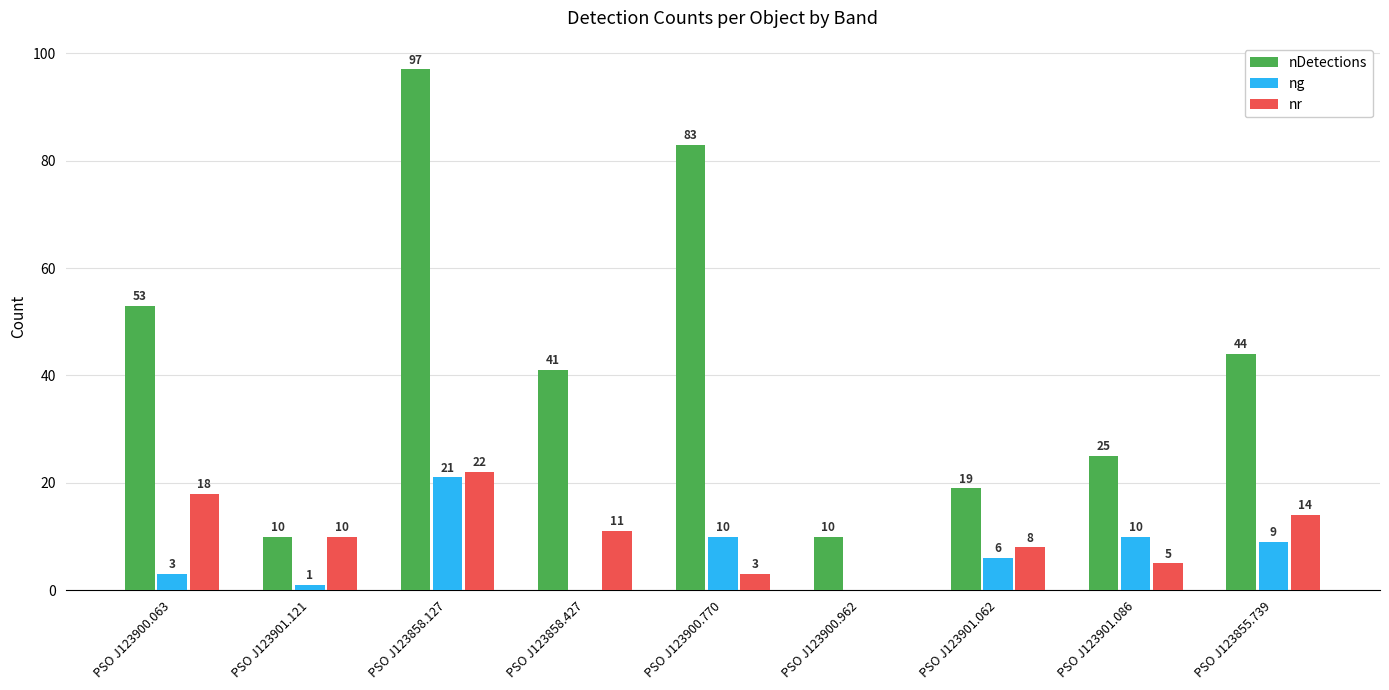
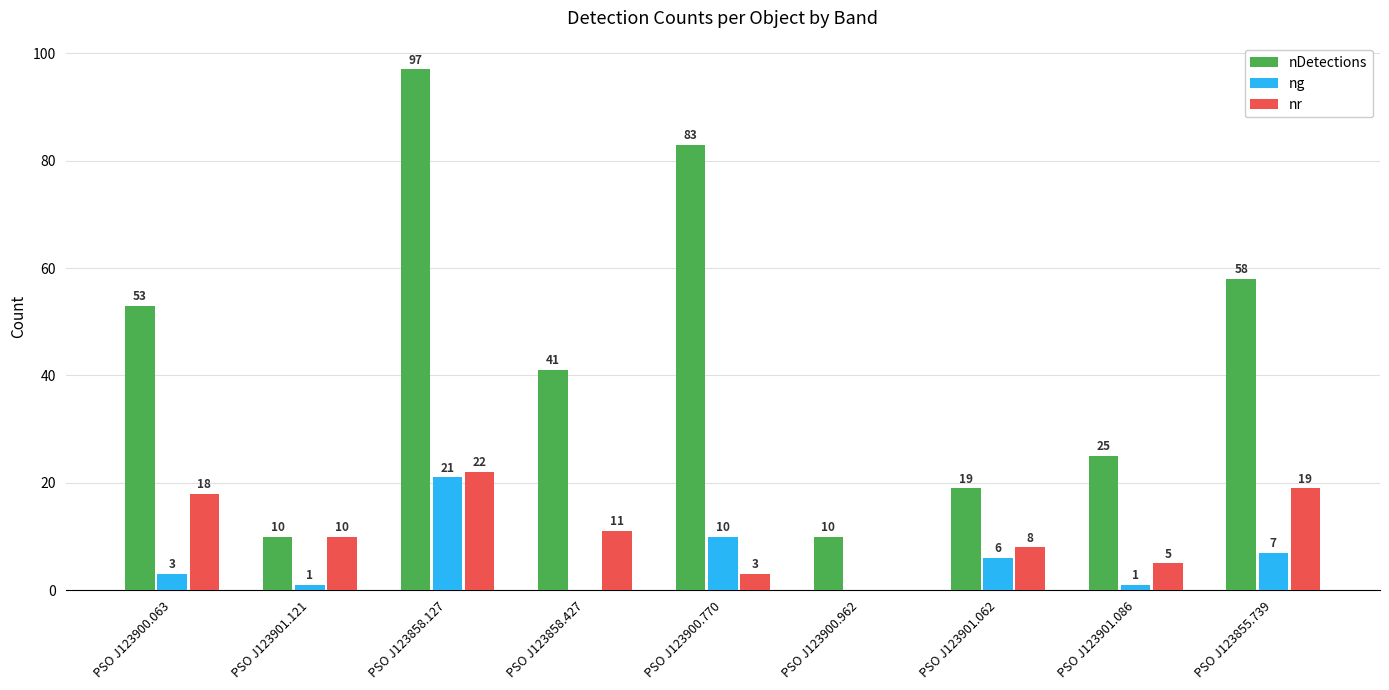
  {
    "nDetections": {
      "PSO J123900.063": 53,
      "PSO J123901.121": 10,
      "PSO J123858.127": 97,
      "PSO J123858.427": 41,
      "PSO J123900.770": 83,
      "PSO J123900.962": 10,
      "PSO J123901.062": 19,
      "PSO J123901.086": 25,
-     "PSO J123855.739": 44
+     "PSO J123855.739": 58
    },
    "ng": {
      "PSO J123900.063": 3,
      "PSO J123901.121": 1,
      "PSO J123858.127": 21,
      "PSO J123900.770": 10,
      "PSO J123901.062": 6,
-     "PSO J123901.086": 10,
-     "PSO J123855.739": 9
+     "PSO J123901.086": 1,
+     "PSO J123855.739": 7
    },
    "nr": {
      "PSO J123900.063": 18,
      "PSO J123901.121": 10,
      "PSO J123858.127": 22,
      "PSO J123858.427": 11,
      "PSO J123900.770": 3,
      "PSO J123901.062": 8,
      "PSO J123901.086": 5,
-     "PSO J123855.739": 14
+     "PSO J123855.739": 19
    }
  }
